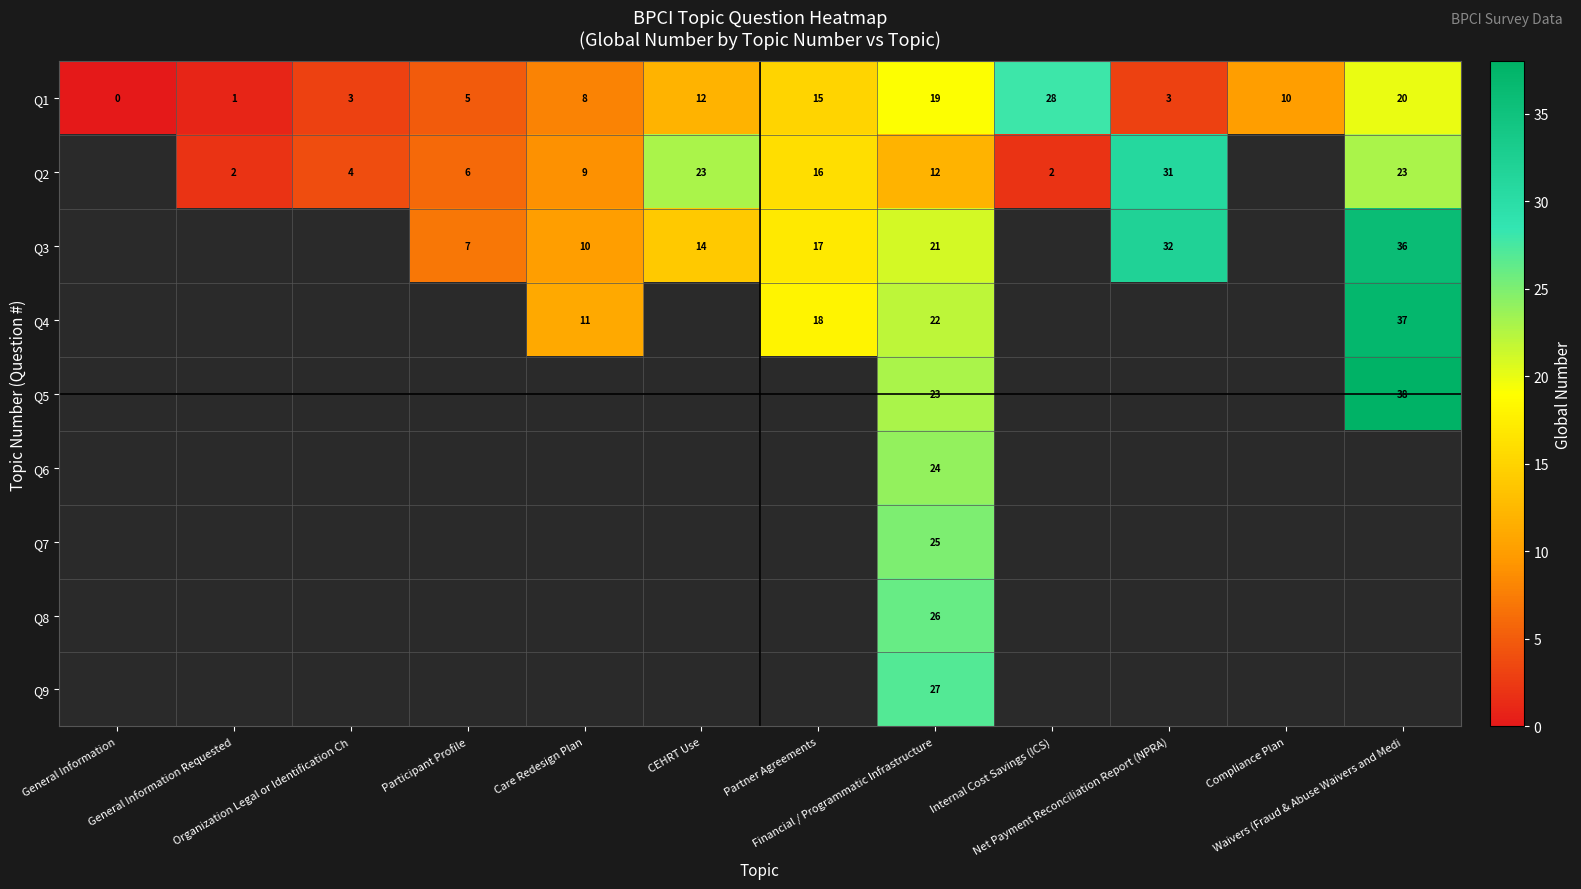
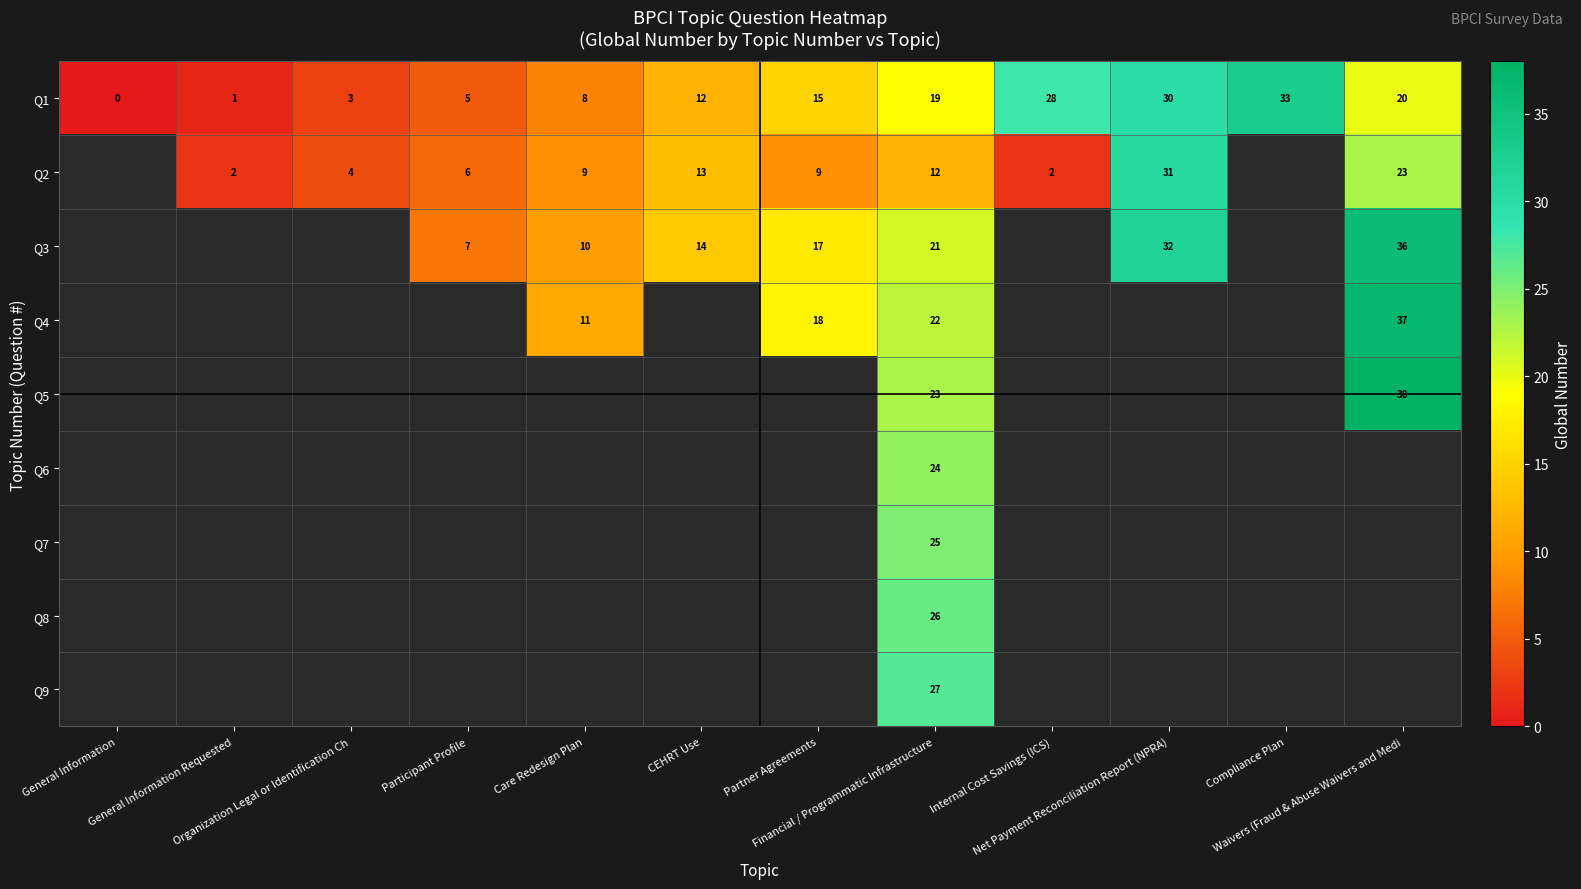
  {
    "Q1": {
      "General Information": 0,
      "General Information Requested": 1,
      "Organization Legal or Identification Ch": 3,
      "Participant Profile": 5,
      "Care Redesign Plan": 8,
      "CEHRT Use": 12,
      "Partner Agreements": 15,
      "Financial / Programmatic Infrastructure": 19,
      "Internal Cost Savings (ICS)": 28,
-     "Net Payment Reconciliation Report (NPRA)": 3,
-     "Compliance Plan": 10,
+     "Net Payment Reconciliation Report (NPRA)": 30,
+     "Compliance Plan": 33,
      "Waivers (Fraud & Abuse Waivers and Medi": 20
    },
    "Q2": {
      "General Information Requested": 2,
      "Organization Legal or Identification Ch": 4,
      "Participant Profile": 6,
      "Care Redesign Plan": 9,
-     "CEHRT Use": 23,
-     "Partner Agreements": 16,
+     "CEHRT Use": 13,
+     "Partner Agreements": 9,
      "Financial / Programmatic Infrastructure": 12,
      "Internal Cost Savings (ICS)": 2,
      "Net Payment Reconciliation Report (NPRA)": 31,
      "Waivers (Fraud & Abuse Waivers and Medi": 23
    },
    "Q3": {
      "Participant Profile": 7,
      "Care Redesign Plan": 10,
      "CEHRT Use": 14,
      "Partner Agreements": 17,
      "Financial / Programmatic Infrastructure": 21,
      "Net Payment Reconciliation Report (NPRA)": 32,
      "Waivers (Fraud & Abuse Waivers and Medi": 36
    },
    "Q4": {
      "Care Redesign Plan": 11,
      "Partner Agreements": 18,
      "Financial / Programmatic Infrastructure": 22,
      "Waivers (Fraud & Abuse Waivers and Medi": 37
    },
    "Q5": {
      "Financial / Programmatic Infrastructure": 23,
      "Waivers (Fraud & Abuse Waivers and Medi": 38
    },
    "Q6": {
      "Financial / Programmatic Infrastructure": 24
    },
    "Q7": {
      "Financial / Programmatic Infrastructure": 25
    },
    "Q8": {
      "Financial / Programmatic Infrastructure": 26
    },
    "Q9": {
      "Financial / Programmatic Infrastructure": 27
    }
  }
